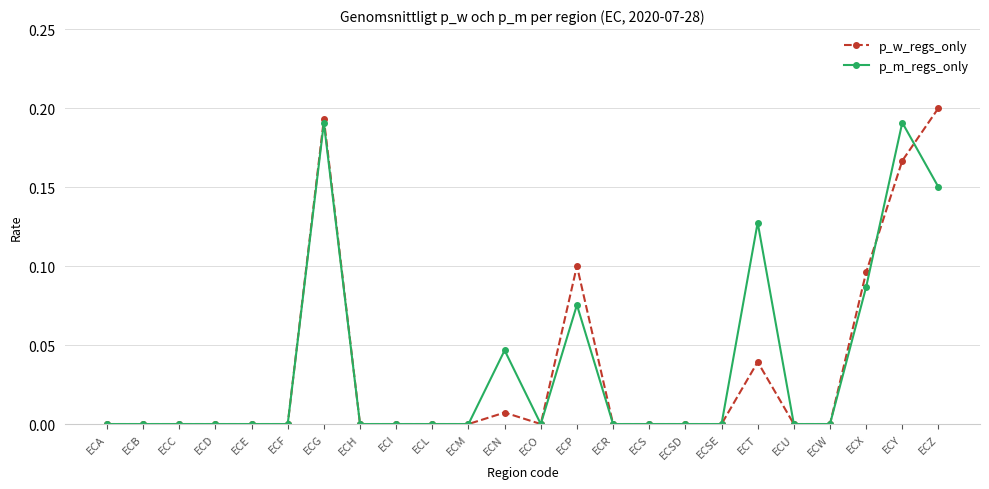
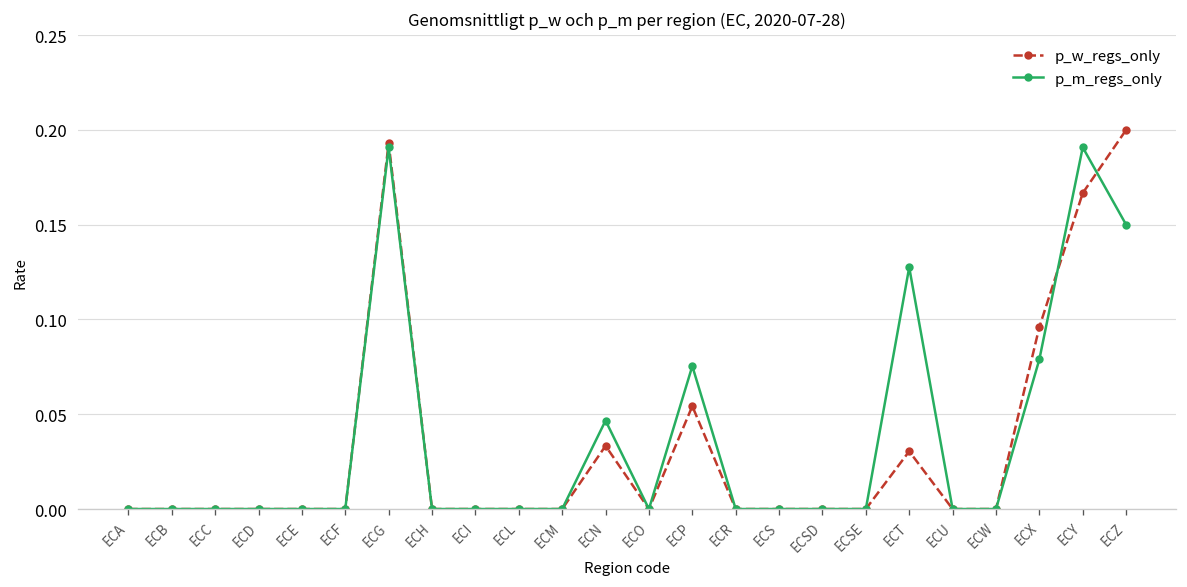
  {
    "p_w_regs_only": {
      "ECG": 0.193,
-     "ECN": 0.007,
-     "ECP": 0.100,
-     "ECT": 0.039,
+     "ECN": 0.033,
+     "ECP": 0.054,
+     "ECT": 0.030,
      "ECX": 0.096,
      "ECY": 0.167,
      "ECZ": 0.200
    },
    "p_m_regs_only": {
      "ECG": 0.191,
      "ECN": 0.047,
      "ECP": 0.075,
      "ECT": 0.128,
-     "ECX": 0.087,
+     "ECX": 0.079,
      "ECY": 0.191,
      "ECZ": 0.150
    }
  }
